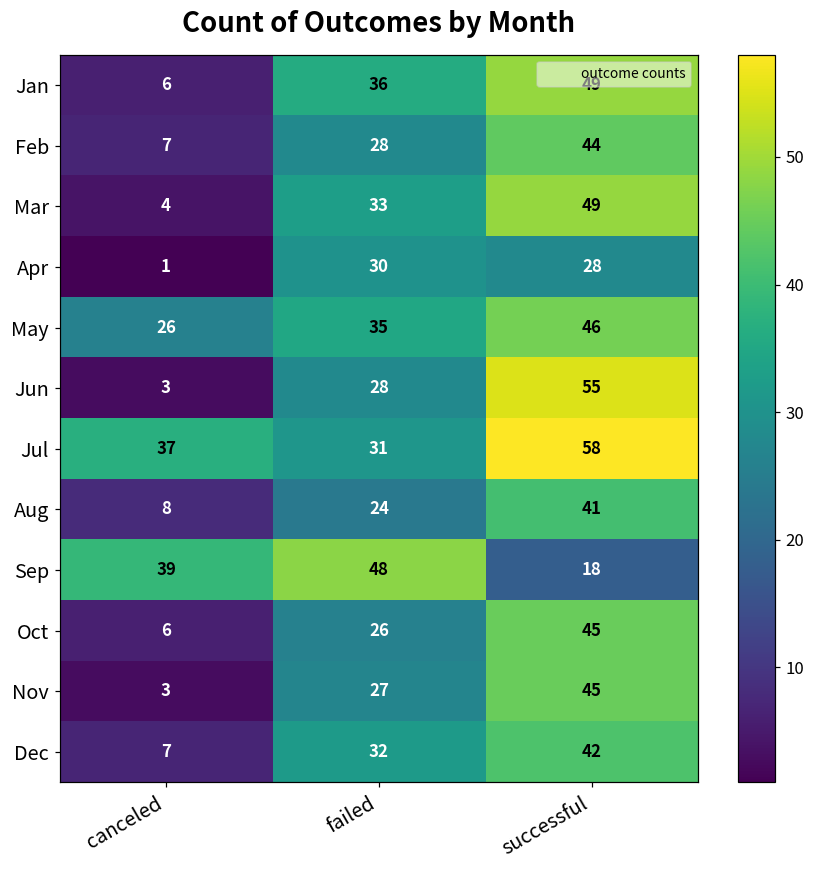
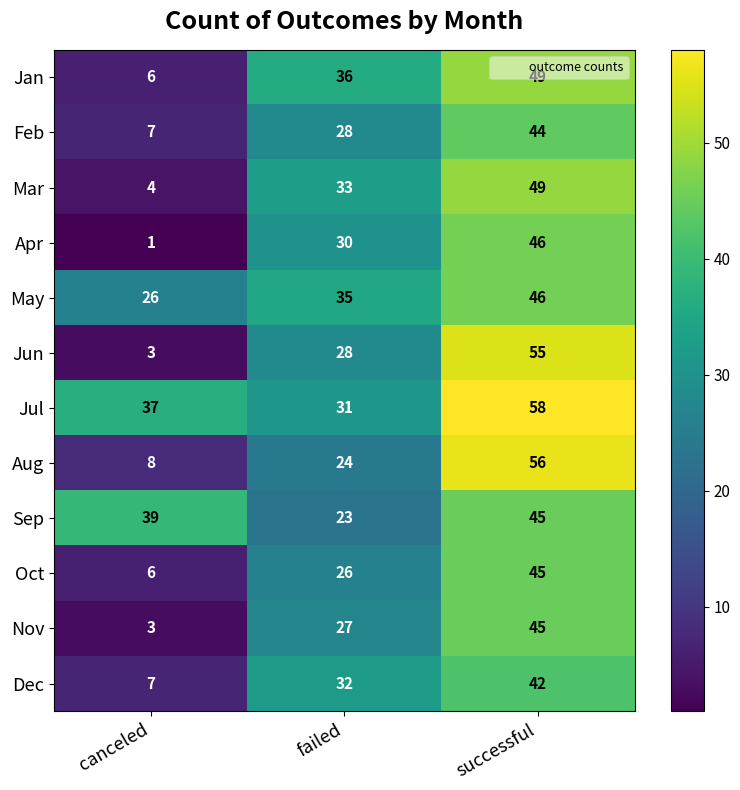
  {
    "Jan": {
      "canceled": 6,
      "failed": 36
    },
    "Feb": {
      "canceled": 7,
      "failed": 28,
      "successful": 44
    },
    "Mar": {
      "canceled": 4,
      "failed": 33,
      "successful": 49
    },
    "Apr": {
      "canceled": 1,
      "failed": 30,
-     "successful": 28
+     "successful": 46
    },
    "May": {
      "canceled": 26,
      "failed": 35,
      "successful": 46
    },
    "Jun": {
      "canceled": 3,
      "failed": 28,
      "successful": 55
    },
    "Jul": {
      "canceled": 37,
      "failed": 31,
      "successful": 58
    },
    "Aug": {
      "canceled": 8,
      "failed": 24,
-     "successful": 41
+     "successful": 56
    },
    "Sep": {
      "canceled": 39,
-     "failed": 48,
-     "successful": 18
+     "failed": 23,
+     "successful": 45
    },
    "Oct": {
      "canceled": 6,
      "failed": 26,
      "successful": 45
    },
    "Nov": {
      "canceled": 3,
      "failed": 27,
      "successful": 45
    },
    "Dec": {
      "canceled": 7,
      "failed": 32,
      "successful": 42
    }
  }
